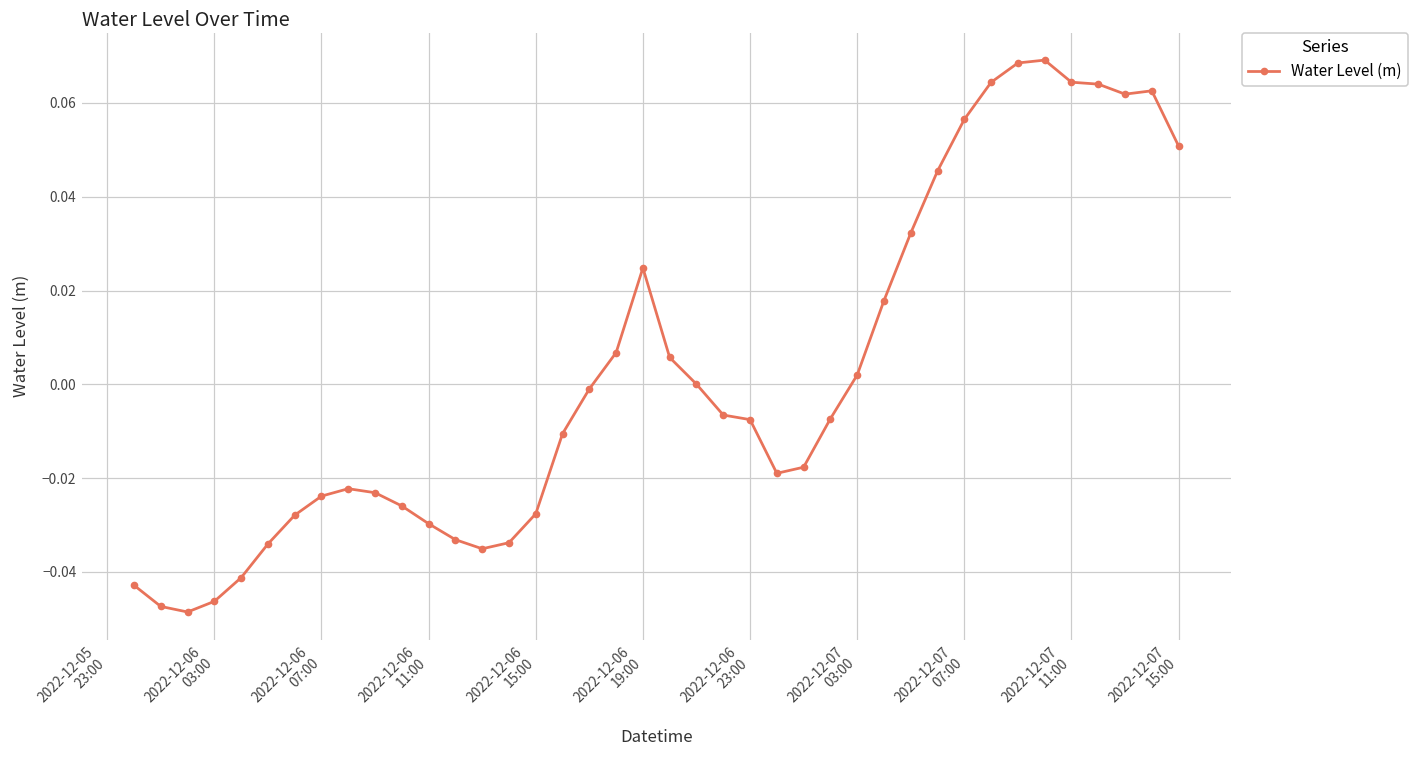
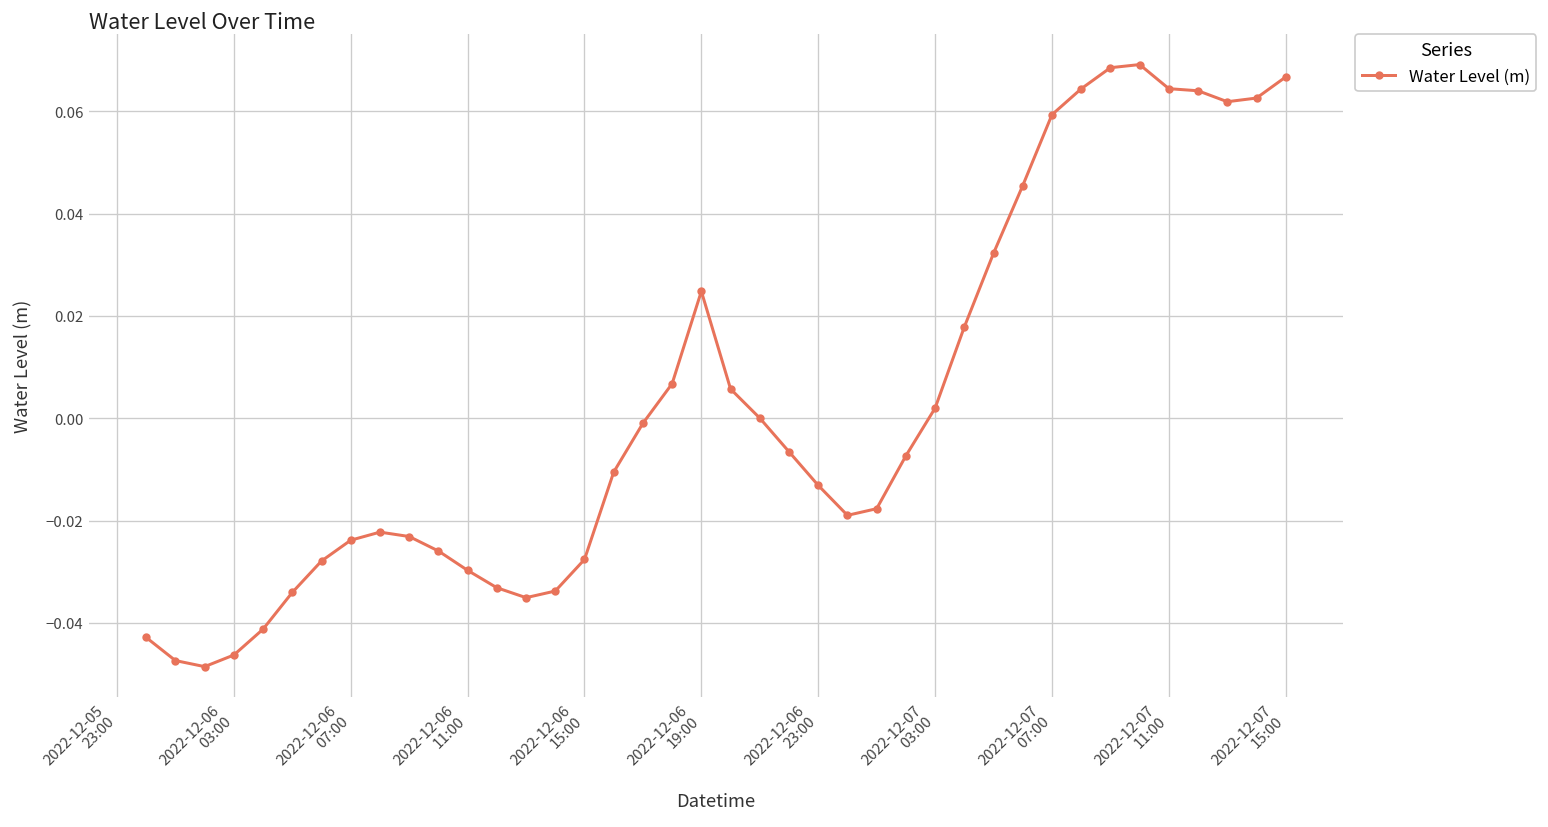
  {
    "2022-12-06 03:00": -0.046,
    "2022-12-06 07:00": -0.024,
    "2022-12-06 11:00": -0.030,
    "2022-12-06 15:00": -0.028,
    "2022-12-06 19:00": 0.025,
-   "2022-12-06 23:00": -0.008,
+   "2022-12-06 23:00": -0.013,
    "2022-12-07 03:00": 0.002,
-   "2022-12-07 07:00": 0.056,
+   "2022-12-07 07:00": 0.059,
    "2022-12-07 11:00": 0.064,
-   "2022-12-07 15:00": 0.051
+   "2022-12-07 15:00": 0.067
  }
